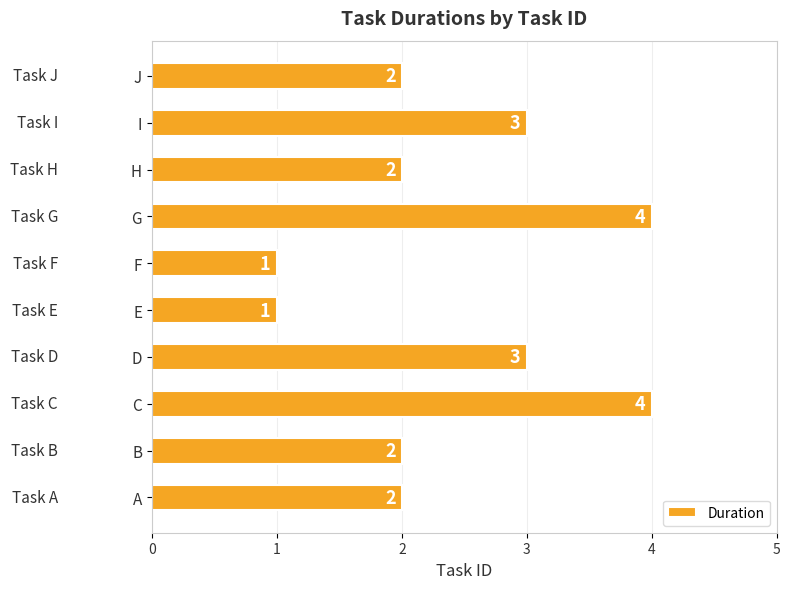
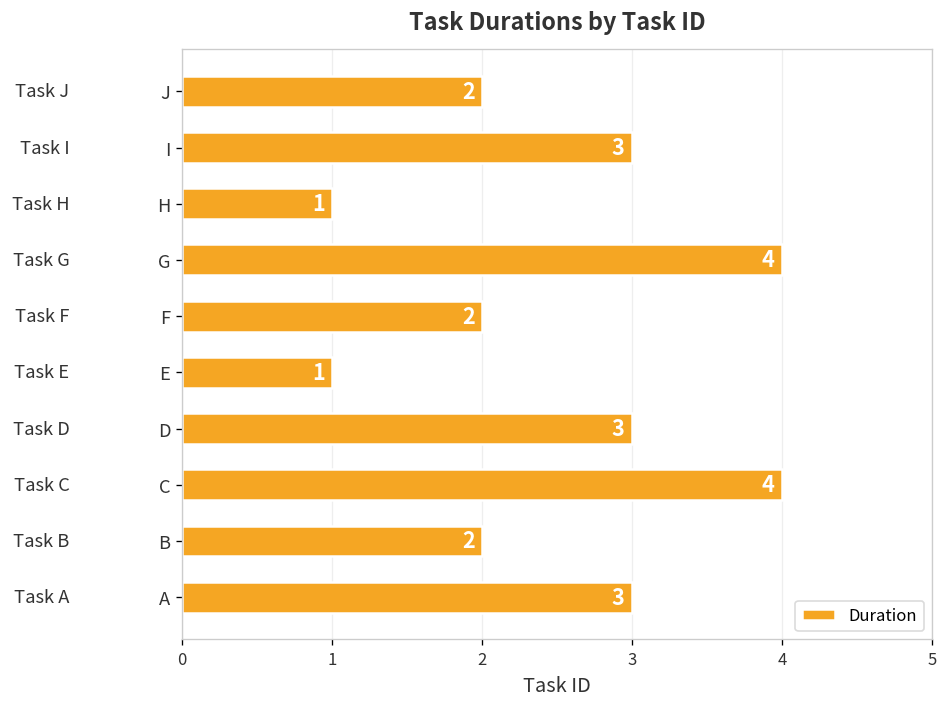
  {
    "J": 2,
    "I": 3,
-   "H": 2,
+   "H": 1,
    "G": 4,
-   "F": 1,
+   "F": 2,
    "E": 1,
    "D": 3,
    "C": 4,
    "B": 2,
-   "A": 2
+   "A": 3
  }
